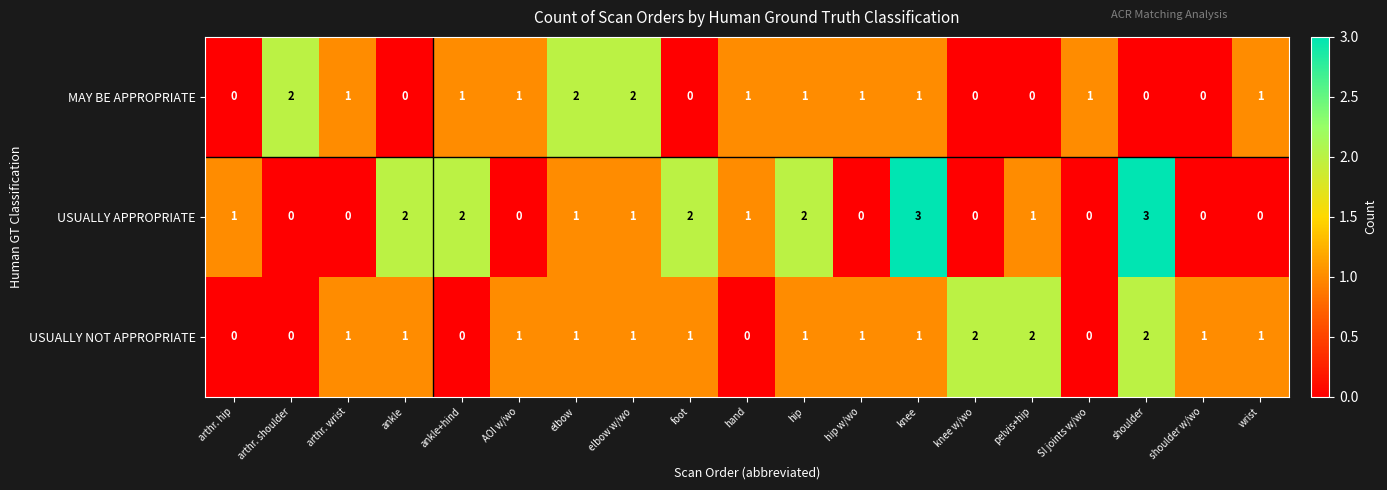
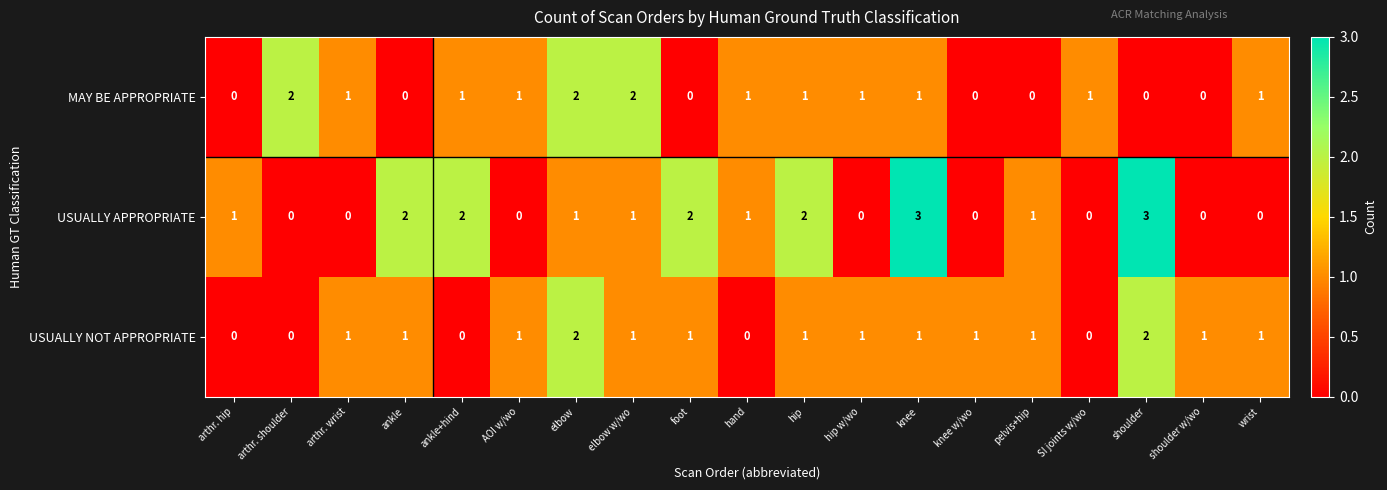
  {
    "MAY BE APPROPRIATE": {
      "arthr. hip": 0,
      "arthr. shoulder": 2,
      "arthr. wrist": 1,
      "ankle": 0,
      "ankle+hind": 1,
      "AOI w/wo": 1,
      "elbow": 2,
      "elbow w/wo": 2,
      "foot": 0,
      "hand": 1,
      "hip": 1,
      "hip w/wo": 1,
      "knee": 1,
      "knee w/wo": 0,
      "pelvis+hip": 0,
      "SI joints w/wo": 1,
      "shoulder": 0,
      "shoulder w/wo": 0,
      "wrist": 1
    },
    "USUALLY APPROPRIATE": {
      "arthr. hip": 1,
      "arthr. shoulder": 0,
      "arthr. wrist": 0,
      "ankle": 2,
      "ankle+hind": 2,
      "AOI w/wo": 0,
      "elbow": 1,
      "elbow w/wo": 1,
      "foot": 2,
      "hand": 1,
      "hip": 2,
      "hip w/wo": 0,
      "knee": 3,
      "knee w/wo": 0,
      "pelvis+hip": 1,
      "SI joints w/wo": 0,
      "shoulder": 3,
      "shoulder w/wo": 0,
      "wrist": 0
    },
    "USUALLY NOT APPROPRIATE": {
      "arthr. hip": 0,
      "arthr. shoulder": 0,
      "arthr. wrist": 1,
      "ankle": 1,
      "ankle+hind": 0,
      "AOI w/wo": 1,
-     "elbow": 1,
+     "elbow": 2,
      "elbow w/wo": 1,
      "foot": 1,
      "hand": 0,
      "hip": 1,
      "hip w/wo": 1,
      "knee": 1,
-     "knee w/wo": 2,
-     "pelvis+hip": 2,
+     "knee w/wo": 1,
+     "pelvis+hip": 1,
      "SI joints w/wo": 0,
      "shoulder": 2,
      "shoulder w/wo": 1,
      "wrist": 1
    }
  }
